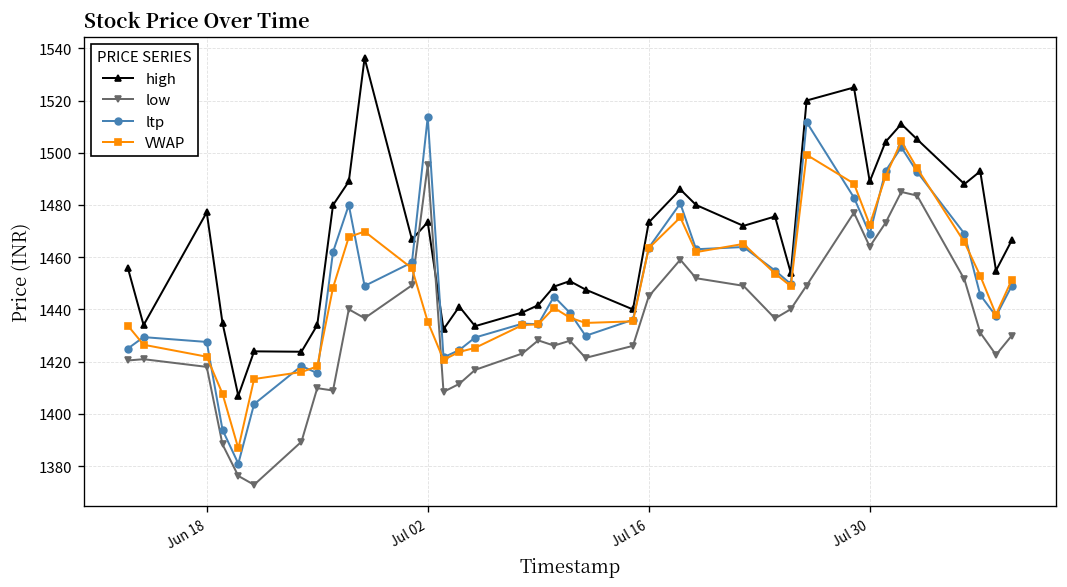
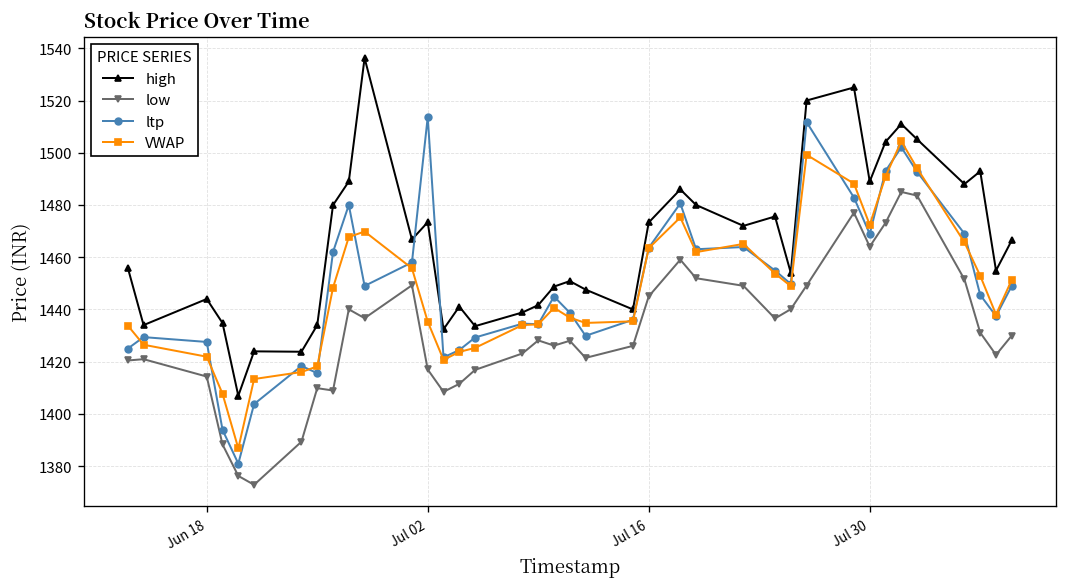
  {
    "high": {
-     "Jun 18": 1477,
+     "Jun 18": 1444,
      "Jul 02": 1473,
      "Jul 16": 1473,
      "Jul 30": 1489
    },
    "low": {
-     "Jun 18": 1418,
-     "Jul 02": 1495,
+     "Jun 18": 1414,
+     "Jul 02": 1417,
      "Jul 16": 1445,
      "Jul 30": 1464
    },
    "ltp": {
      "Jun 18": 1428,
      "Jul 02": 1514,
      "Jul 30": 1469
    },
    "VWAP": {
      "Jun 18": 1422,
      "Jul 02": 1435,
      "Jul 30": 1472
    }
  }
